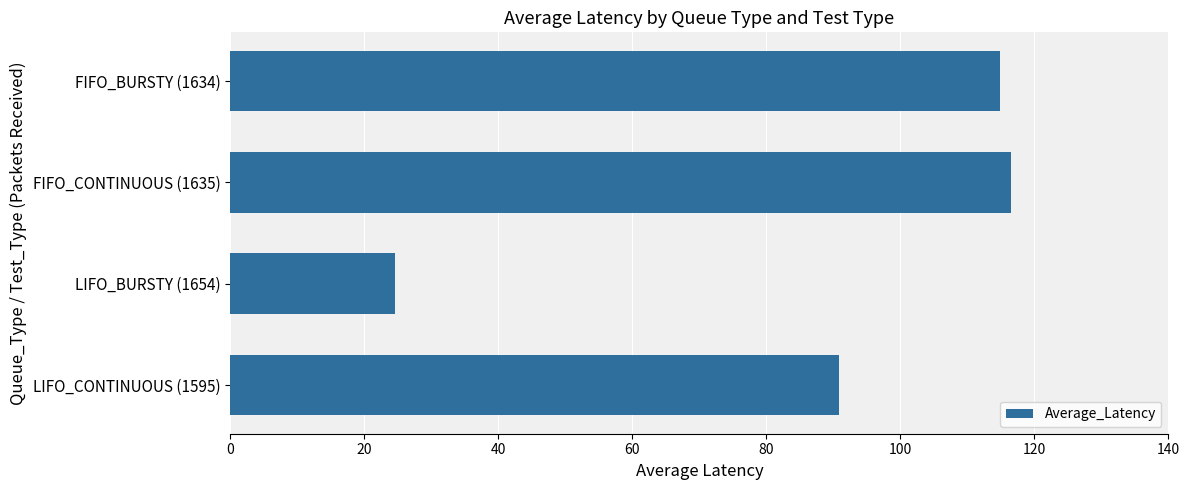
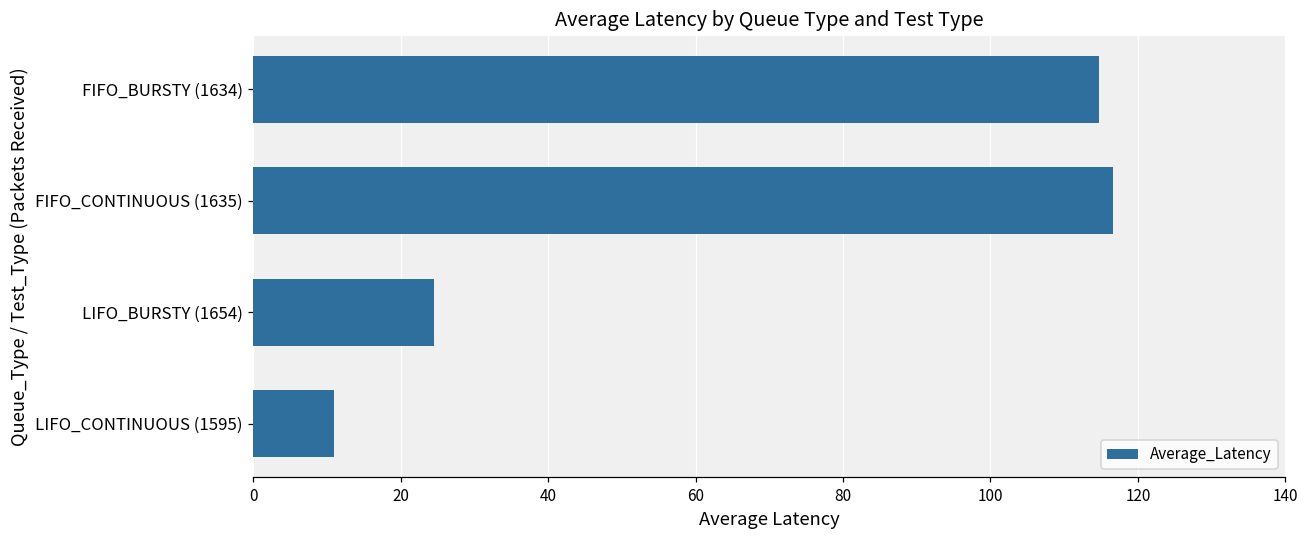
  {
    "FIFO_BURSTY (1634)": 115,
    "FIFO_CONTINUOUS (1635)": 117,
    "LIFO_BURSTY (1654)": 25,
-   "LIFO_CONTINUOUS (1595)": 91
+   "LIFO_CONTINUOUS (1595)": 11
  }
